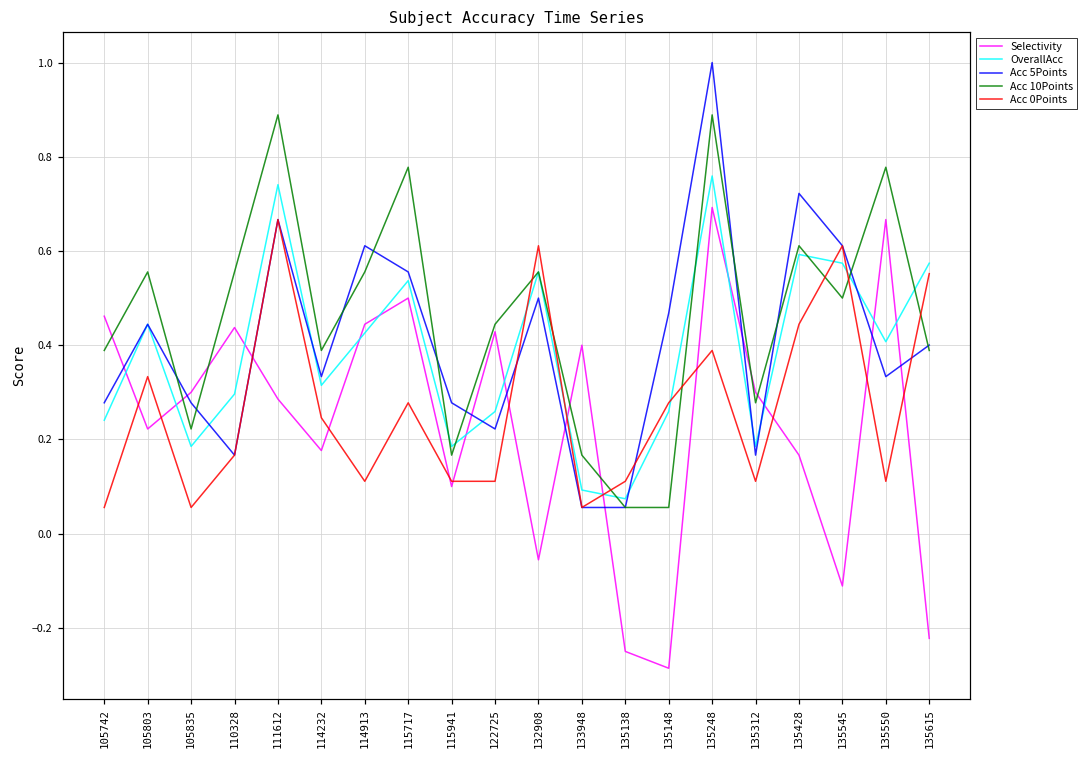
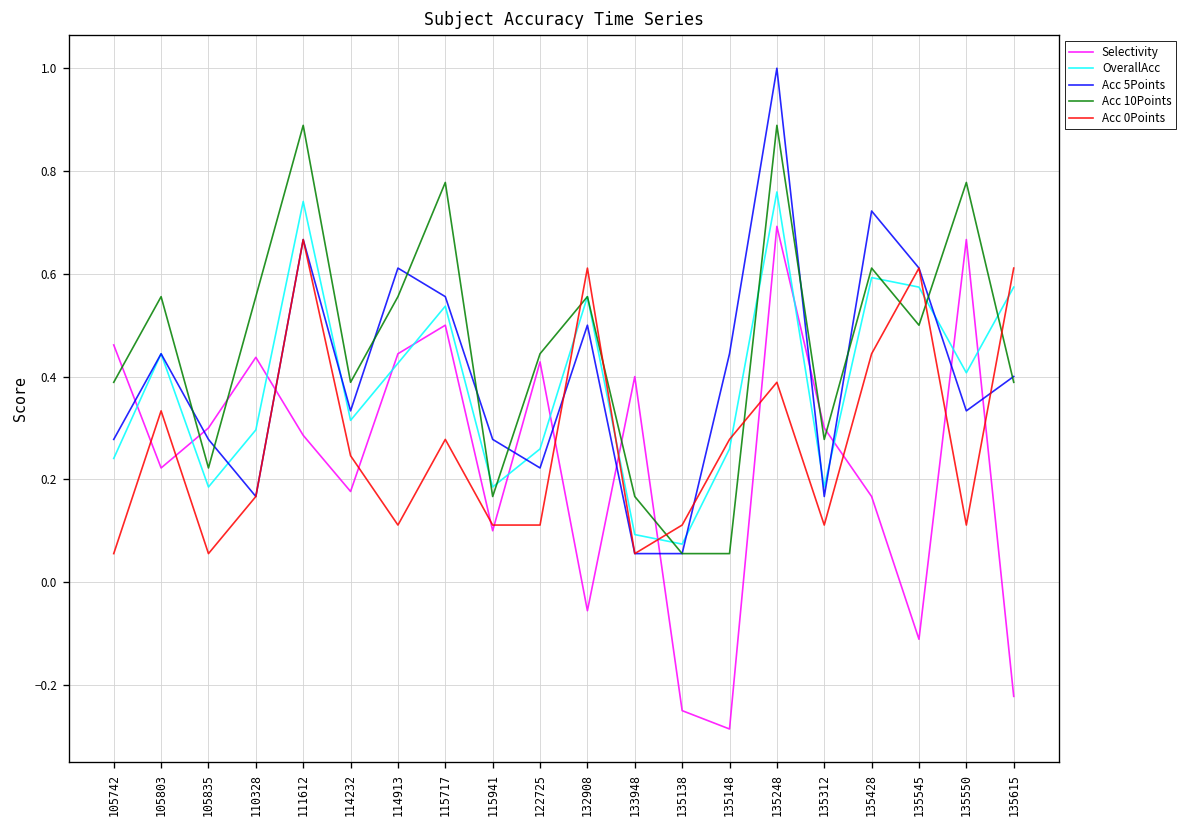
  {
    "Selectivity": {
      "105742": 0.46,
      "105803": 0.22,
      "105835": 0.30,
      "110328": 0.44,
      "111612": 0.29,
      "114232": 0.18,
      "114913": 0.44,
      "115717": 0.50,
      "115941": 0.10,
      "122725": 0.43,
      "132908": -0.06,
      "133948": 0.40,
      "135138": -0.25,
      "135148": -0.29,
      "135248": 0.69,
      "135312": 0.30,
      "135428": 0.17,
      "135545": -0.11,
      "135550": 0.67,
      "135615": -0.22
    },
    "OverallAcc": {
      "105742": 0.24,
      "105835": 0.19,
      "110328": 0.30,
      "111612": 0.74,
      "114232": 0.31,
      "114913": 0.43,
      "115717": 0.54,
      "115941": 0.19,
      "122725": 0.26,
      "133948": 0.09,
      "135138": 0.07,
      "135148": 0.26,
      "135248": 0.76,
      "135312": 0.19,
      "135428": 0.59,
      "135545": 0.57,
      "135550": 0.41,
      "135615": 0.57
    },
    "Acc 5Points": {
      "105742": 0.28,
      "105835": 0.28,
      "114232": 0.33,
      "114913": 0.61,
      "115717": 0.56,
      "115941": 0.28,
      "122725": 0.22,
      "132908": 0.50,
-     "135148": 0.47,
+     "135148": 0.44,
      "135248": 1.00,
      "135312": 0.17,
      "135428": 0.72,
      "135550": 0.33,
      "135615": 0.40
    },
    "Acc 10Points": {
      "105742": 0.39,
      "105803": 0.56,
      "105835": 0.22,
      "110328": 0.56,
      "111612": 0.89,
      "114232": 0.39,
      "114913": 0.56,
      "115717": 0.78,
      "115941": 0.17,
      "122725": 0.44,
      "133948": 0.17,
      "135148": 0.06,
      "135248": 0.89,
      "135312": 0.28,
      "135428": 0.61,
      "135545": 0.50,
      "135550": 0.78,
      "135615": 0.39
    },
    "Acc 0Points": {
      "105742": 0.06,
      "105803": 0.33,
      "105835": 0.06,
      "114232": 0.25,
      "114913": 0.11,
      "115717": 0.28,
      "115941": 0.11,
      "122725": 0.11,
      "132908": 0.61,
      "135138": 0.11,
      "135148": 0.28,
      "135248": 0.39,
      "135312": 0.11,
      "135428": 0.44,
      "135550": 0.11,
-     "135615": 0.55
+     "135615": 0.61
    }
  }
